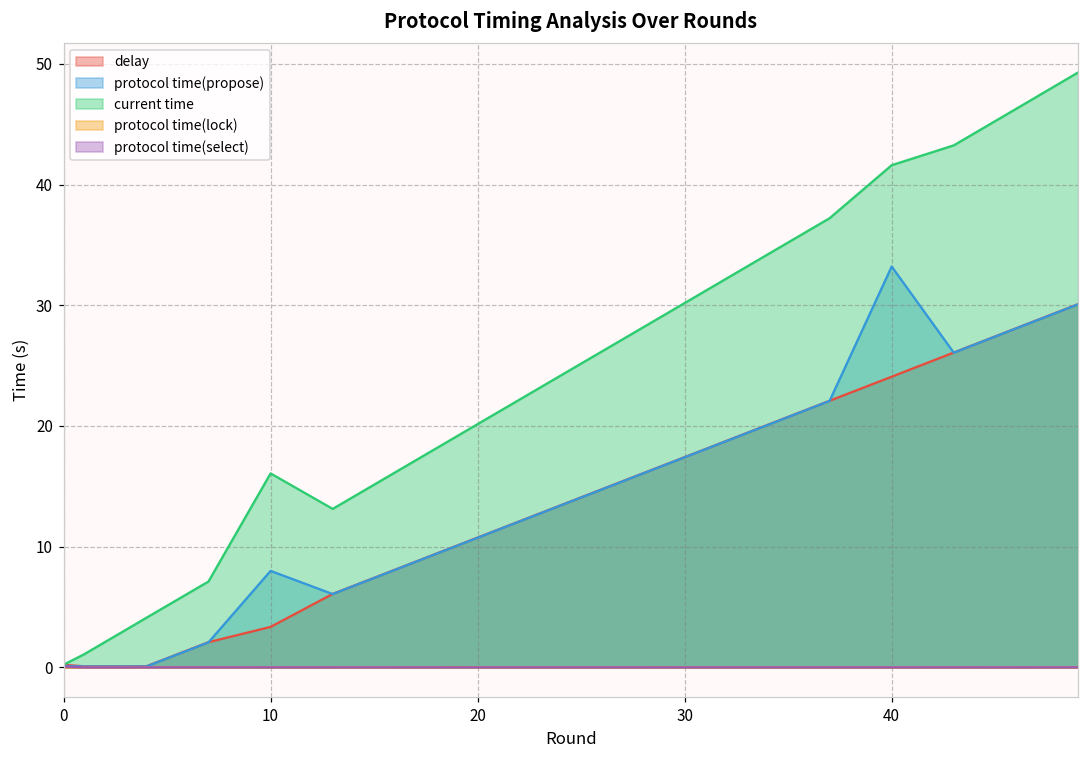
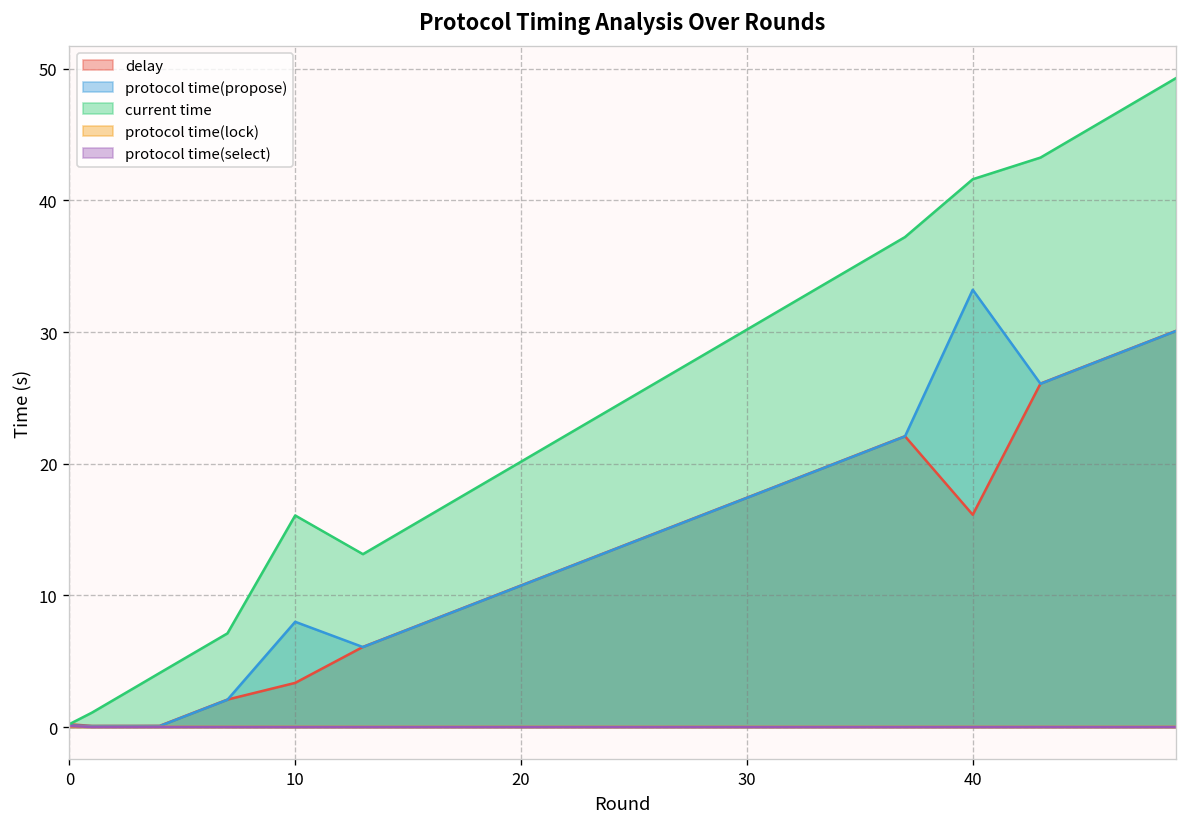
  {
    "delay": {
      "10": 3.4,
-     "40": 24.1
+     "40": 16.1
    },
    "protocol time(propose)": {
      "10": 8.0,
      "40": 33.2
    },
    "current time": {
      "10": 16.1,
      "40": 41.6
    },
    "protocol time(select)": {
      "10": 0.0,
      "40": 0.0
    }
  }
